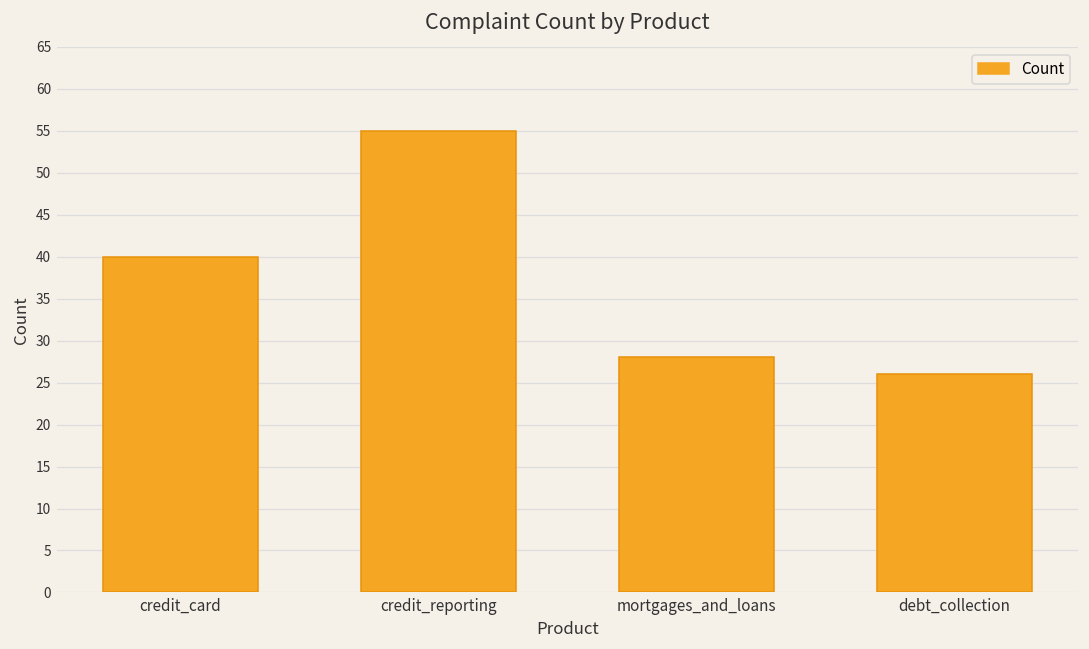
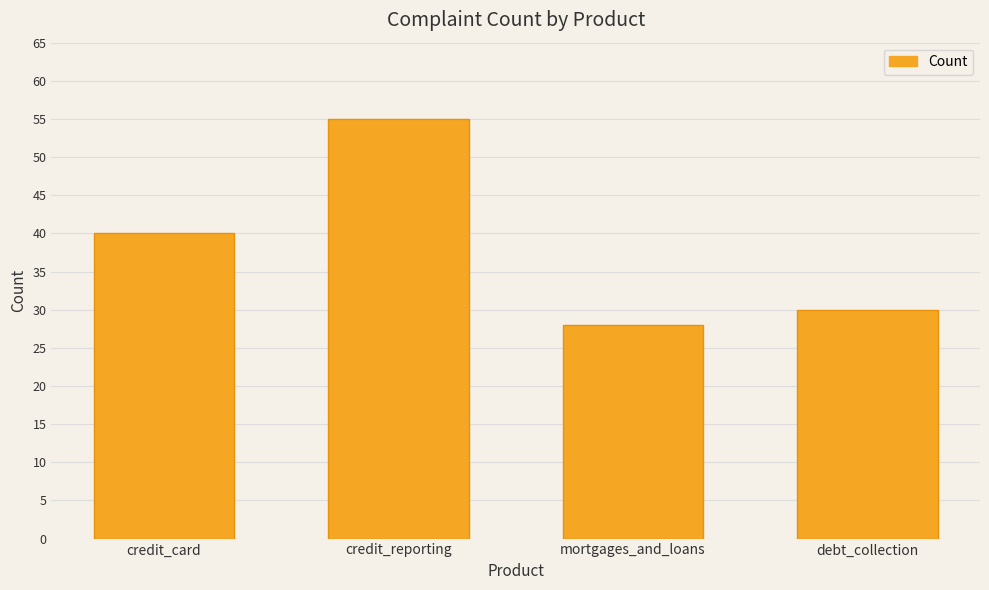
  {
    "credit_card": 40,
    "credit_reporting": 55,
    "mortgages_and_loans": 28,
-   "debt_collection": 26
+   "debt_collection": 30
  }
